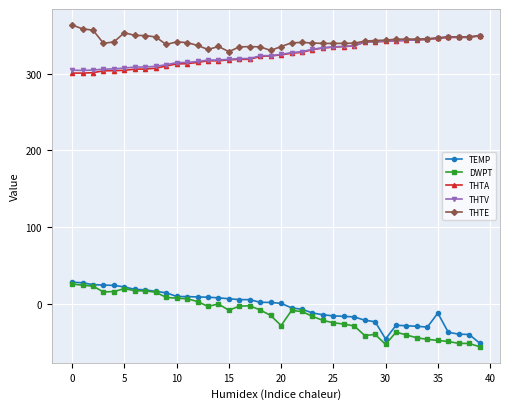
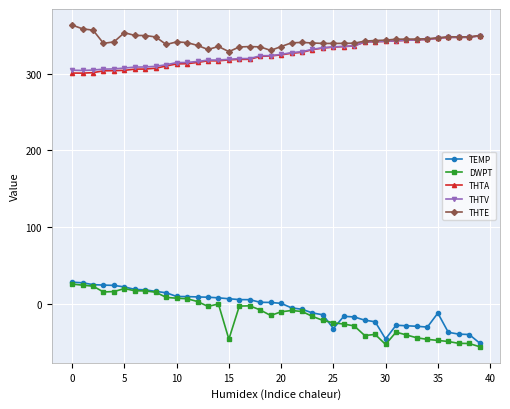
  {
    "TEMP": {
      "15": 10,
      "20": 0,
-     "25": -20,
+     "25": -30,
      "30": -50,
      "35": -10
    },
    "DWPT": {
-     "15": -10,
-     "20": -30,
+     "15": -50,
+     "20": -10,
      "25": -20,
      "30": -50,
      "35": -50
    },
    "THTA": {
      "0": 300
    },
    "THTV": {
      "0": 300
    },
    "THTE": {
      "0": 360,
      "5": 350,
      "10": 340,
      "15": 330,
      "20": 340,
      "25": 340
    }
  }
